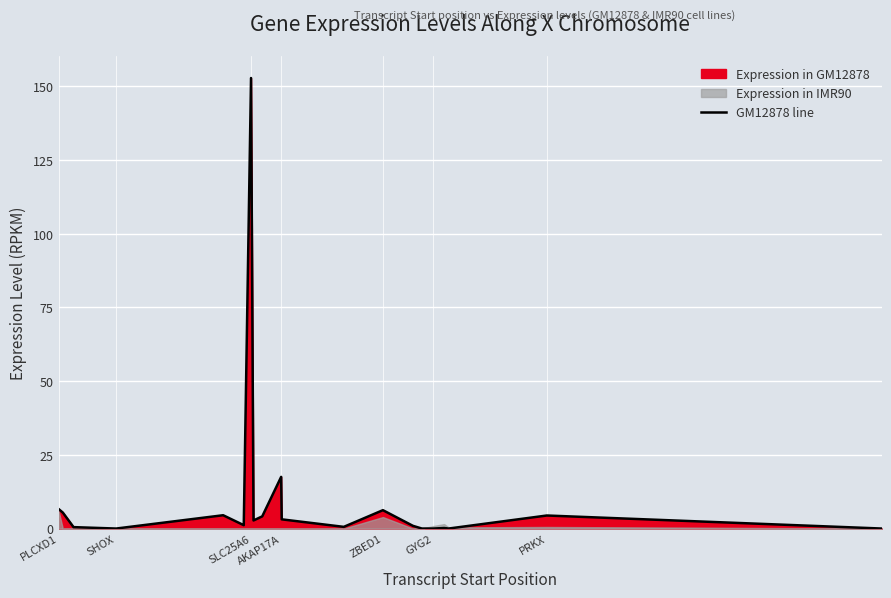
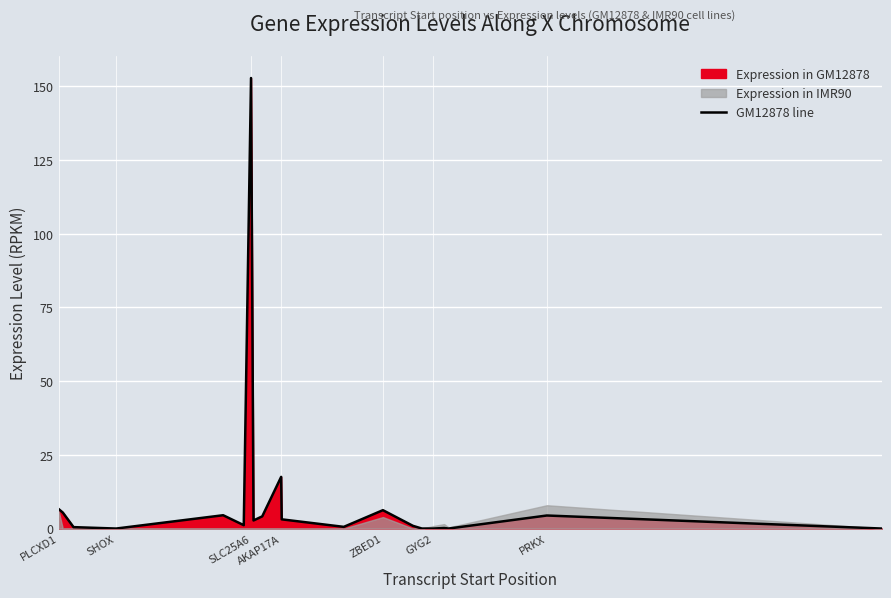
  {
    "Expression in GM12878": {
      "SLC25A6": 153,
      "AKAP17A": 18,
      "ZBED1": 6,
      "PRKX": 4
    },
    "Expression in IMR90": {
      "SLC25A6": 0,
      "AKAP17A": 0,
      "ZBED1": 4,
-     "PRKX": 1
+     "PRKX": 8
    }
  }
